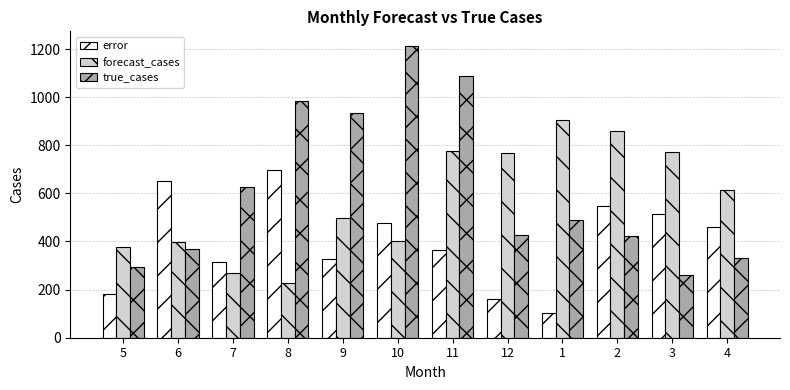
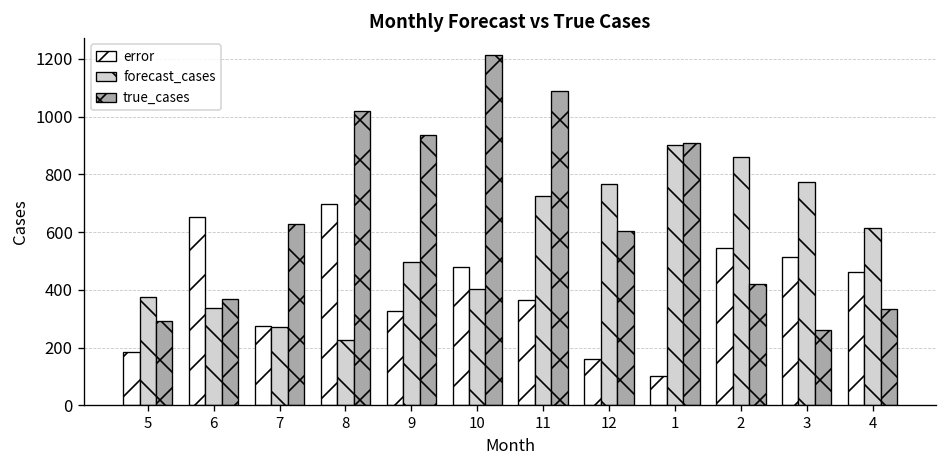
  {
    "error": {
      "5": 180,
      "6": 650,
-     "7": 310,
+     "7": 270,
      "8": 700,
      "9": 330,
      "10": 480,
      "11": 370,
      "12": 160,
      "1": 100,
      "2": 550,
      "3": 510,
      "4": 460
    },
    "forecast_cases": {
      "5": 380,
-     "6": 400,
+     "6": 340,
      "7": 270,
      "8": 230,
      "9": 500,
      "10": 400,
-     "11": 780,
+     "11": 720,
      "12": 770,
      "1": 900,
      "2": 860,
      "3": 770,
      "4": 620
    },
    "true_cases": {
      "5": 290,
      "6": 370,
      "7": 630,
-     "8": 990,
+     "8": 1020,
      "9": 940,
      "10": 1210,
      "11": 1090,
-     "12": 430,
-     "1": 490,
+     "12": 610,
+     "1": 910,
      "2": 420,
      "3": 260,
      "4": 330
    }
  }
